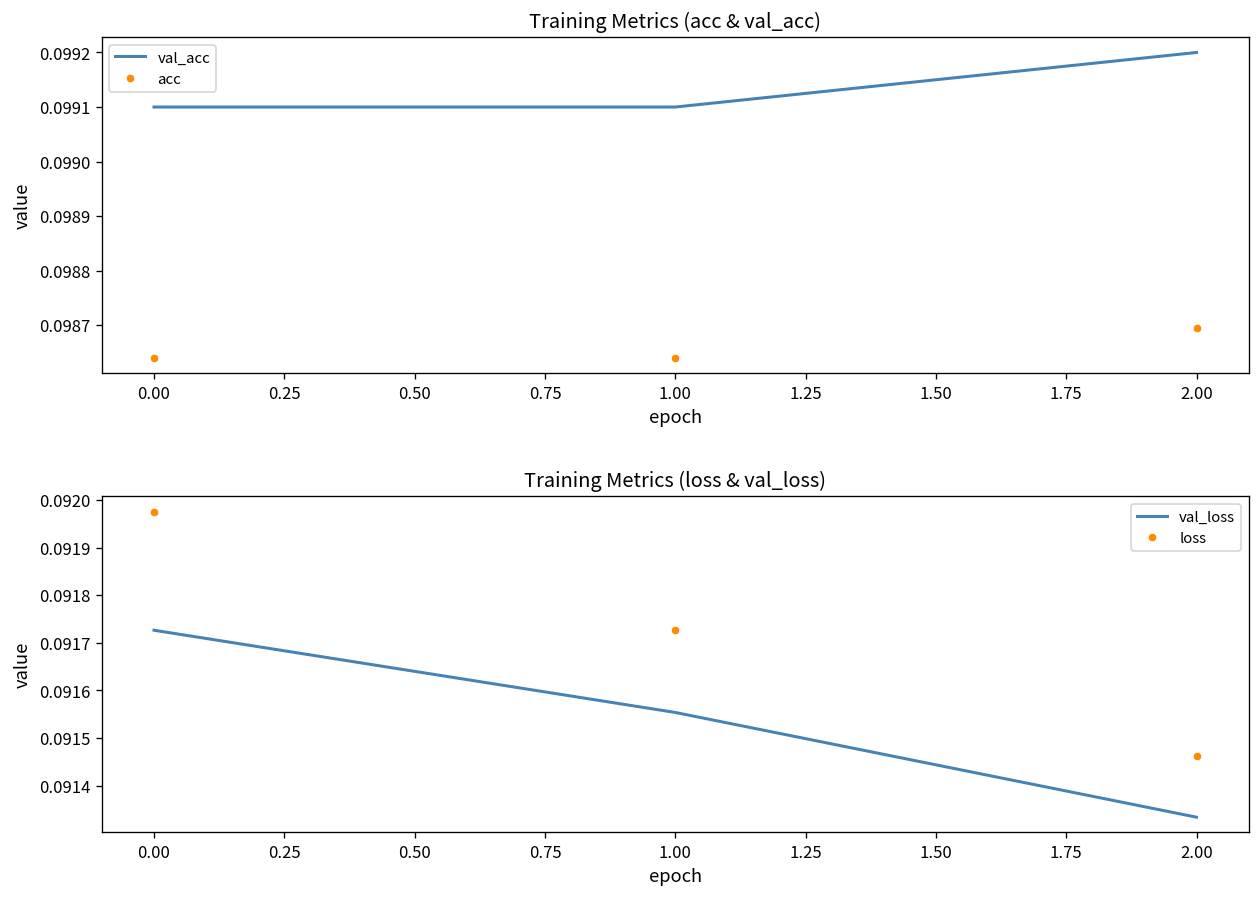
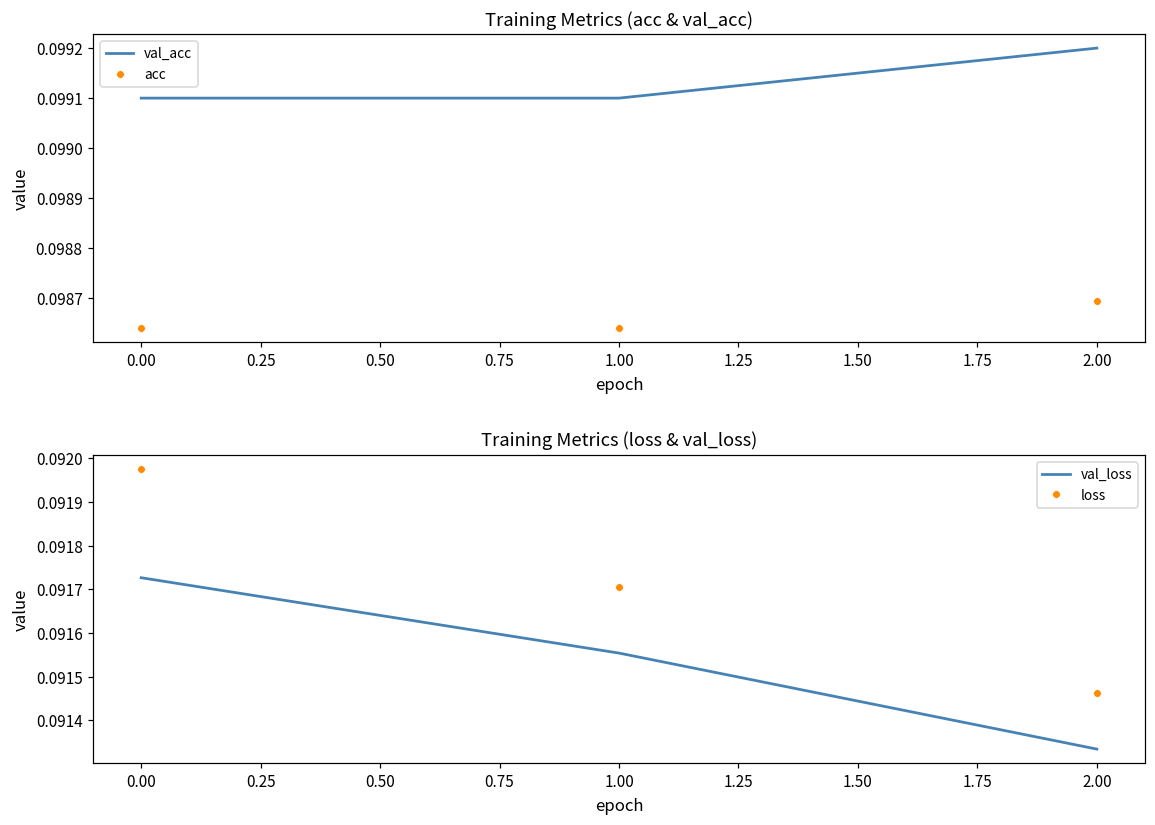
  {
    "Training Metrics (acc & val_acc)": {
      "val_acc": {
        "0.00": 0.09910,
        "1.00": 0.09910,
        "2.00": 0.09920
      },
      "acc": {
        "0.00": 0.09864,
        "1.00": 0.09864,
        "2.00": 0.09869
      }
    },
    "Training Metrics (loss & val_loss)": {
      "val_loss": {
        "0.00": 0.09173,
        "1.00": 0.09155,
        "2.00": 0.09133
      },
      "loss": {
        "0.00": 0.09198,
-       "1.00": 0.09173,
+       "1.00": 0.09170,
        "2.00": 0.09146
      }
    }
  }
